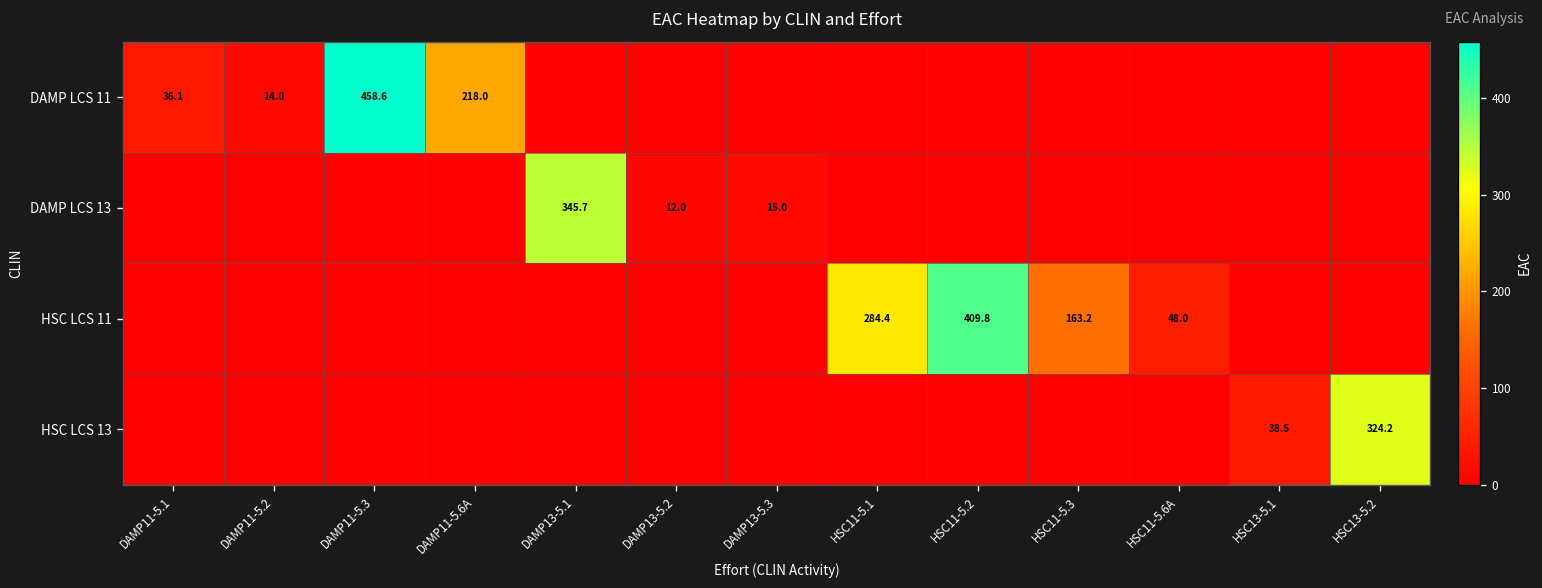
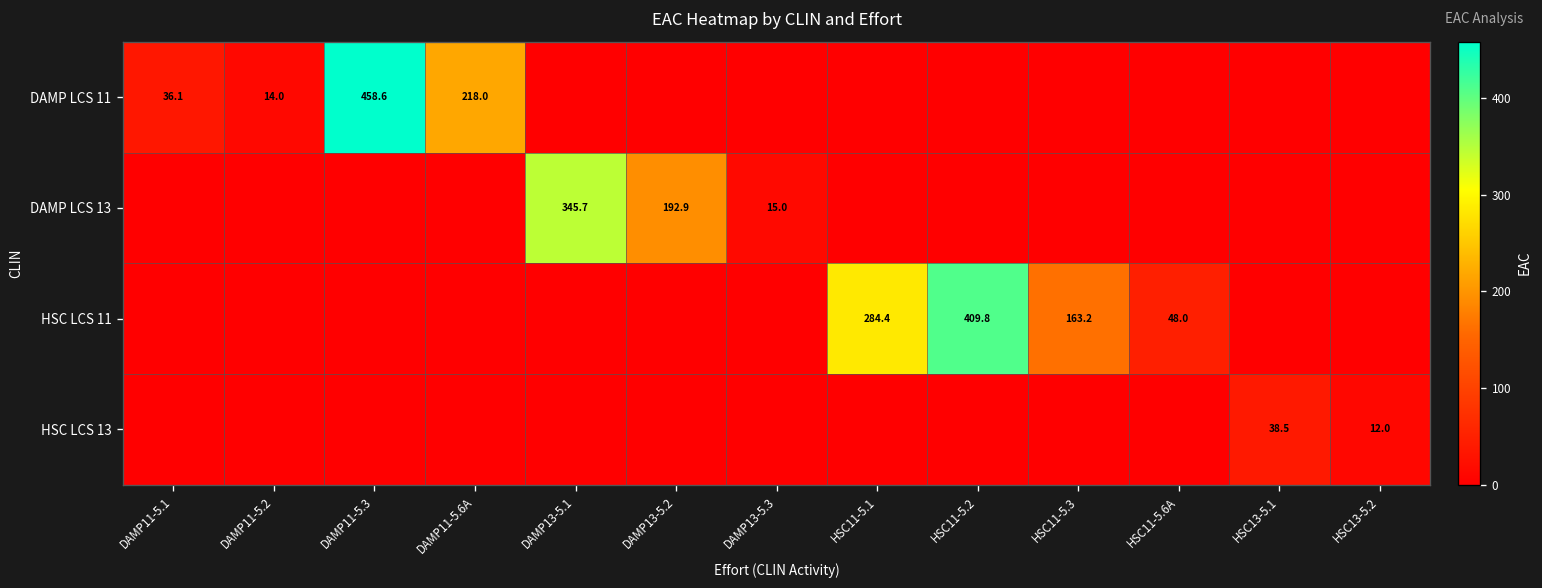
  {
    "DAMP LCS 11": {
      "DAMP11-5.1": 36.1,
      "DAMP11-5.2": 14.0,
      "DAMP11-5.3": 458.6,
      "DAMP11-5.6A": 218.0
    },
    "DAMP LCS 13": {
      "DAMP13-5.1": 345.7,
-     "DAMP13-5.2": 12.0,
+     "DAMP13-5.2": 192.9,
      "DAMP13-5.3": 15.0
    },
    "HSC LCS 11": {
      "HSC11-5.1": 284.4,
      "HSC11-5.2": 409.8,
      "HSC11-5.3": 163.2,
      "HSC11-5.6A": 48.0
    },
    "HSC LCS 13": {
      "HSC13-5.1": 38.5,
-     "HSC13-5.2": 324.2
+     "HSC13-5.2": 12.0
    }
  }
